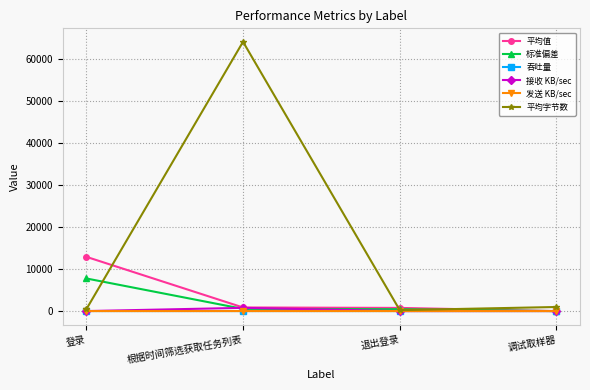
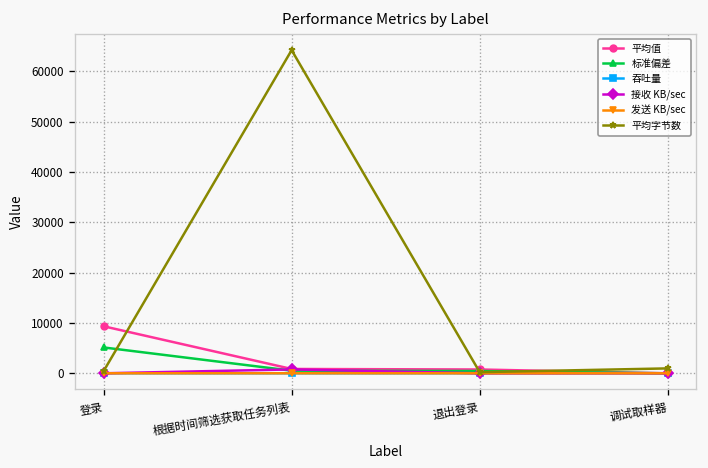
  {
    "平均值": {
-     "登录": 13000
+     "登录": 9000
    },
    "标准偏差": {
-     "登录": 8000
+     "登录": 5000
    },
    "平均字节数": {
      "根据时间筛选获取任务列表": 64000,
      "调试取样器": 1000
    }
  }
